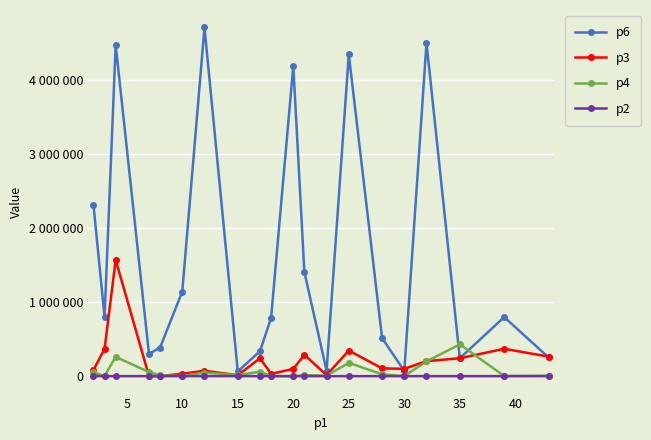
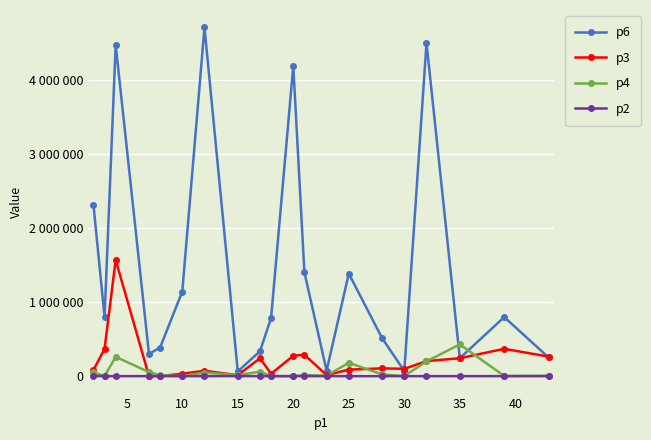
  {
    "p6": {
      "10": 1100000,
      "15": 100000,
      "20": 4200000,
-     "25": 4300000
+     "25": 1400000
    },
    "p3": {
-     "20": 100000,
-     "25": 300000
+     "20": 300000,
+     "25": 100000
    },
    "p4": {
      "25": 200000,
      "35": 400000
    },
    "p2": {
      "25": 0,
      "35": 0
    }
  }
